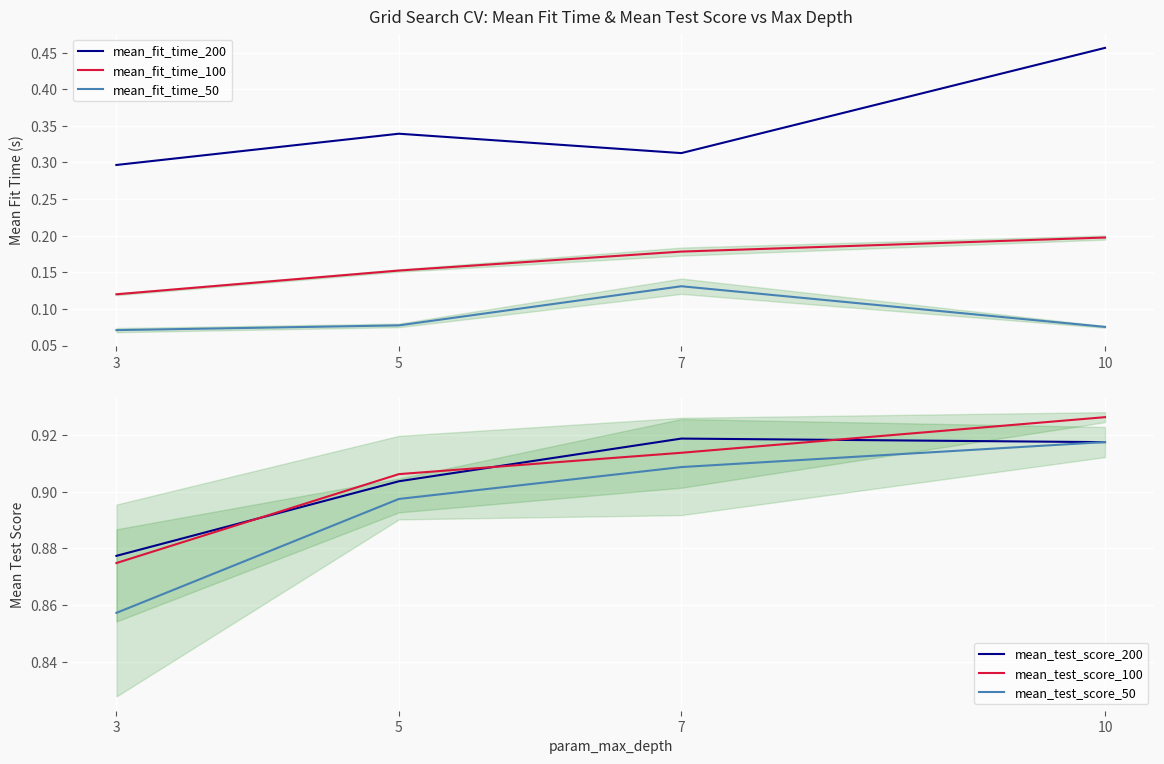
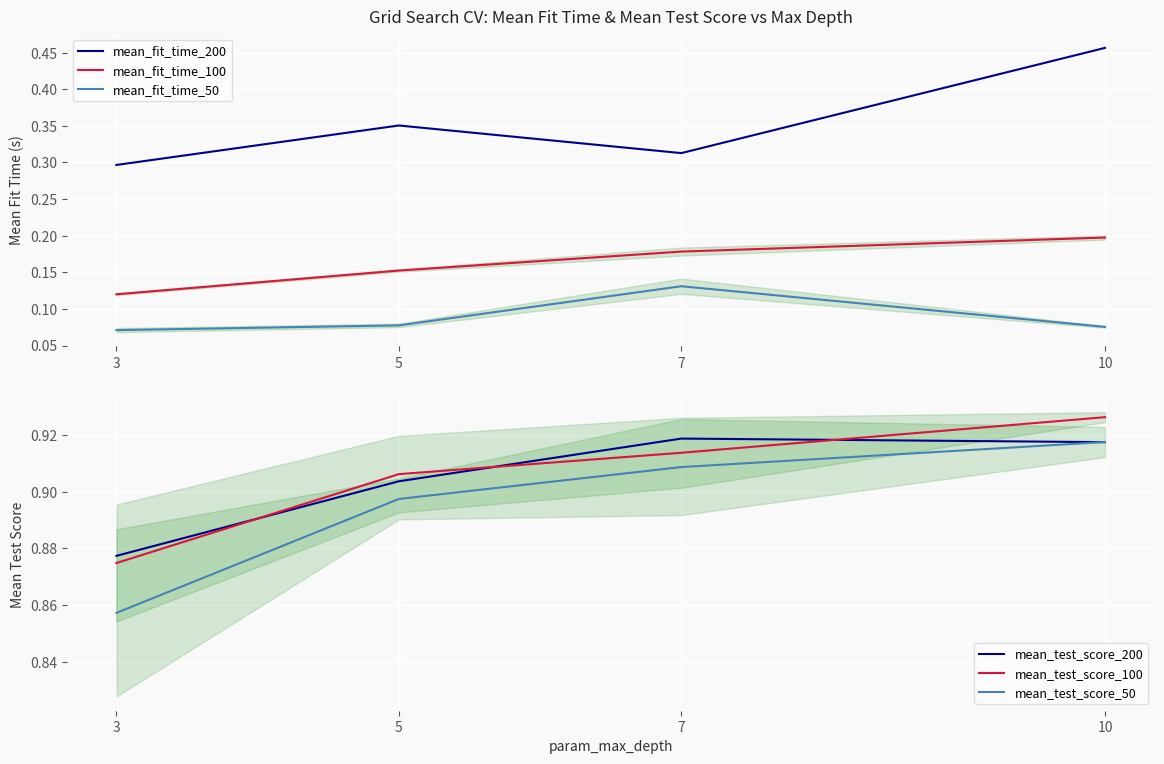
  {
    "Grid Search CV: Mean Fit Time & Mean Test Score vs Max Depth": {
      "mean_fit_time_200": {
        "3": 0.30,
-       "5": 0.34,
+       "5": 0.35,
        "7": 0.31,
        "10": 0.46
      },
      "mean_fit_time_100": {
        "7": 0.18
      },
      "mean_fit_time_50": {
        "7": 0.13
      }
    }
  }
